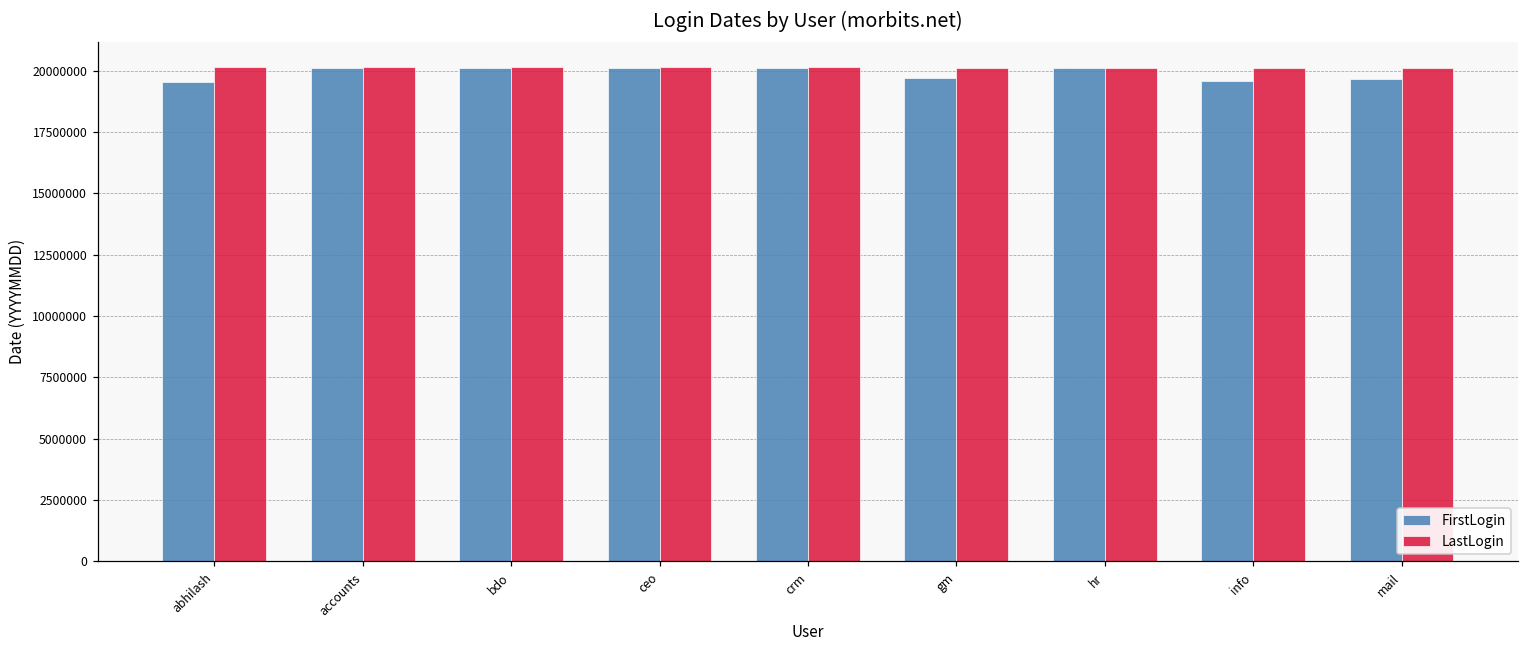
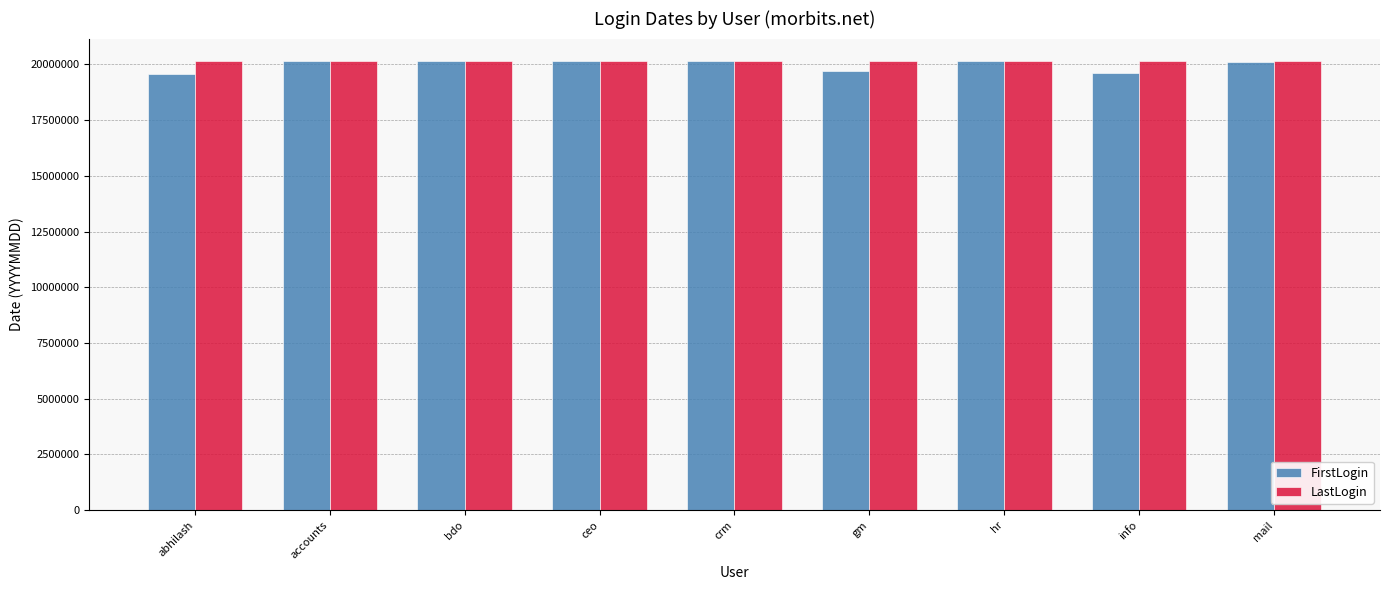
  {
    "FirstLogin": {
      "abhilash": 19600000,
      "accounts": 20100000,
      "bdo": 20100000,
      "ceo": 20100000,
      "crm": 20100000,
      "gm": 19700000,
      "hr": 20100000,
      "info": 19600000,
-     "mail": 19700000
+     "mail": 20100000
    },
    "LastLogin": {
      "abhilash": 20200000,
      "accounts": 20200000,
      "bdo": 20200000,
      "ceo": 20200000,
      "crm": 20200000,
      "gm": 20100000,
      "hr": 20100000,
      "info": 20100000,
      "mail": 20100000
    }
  }
